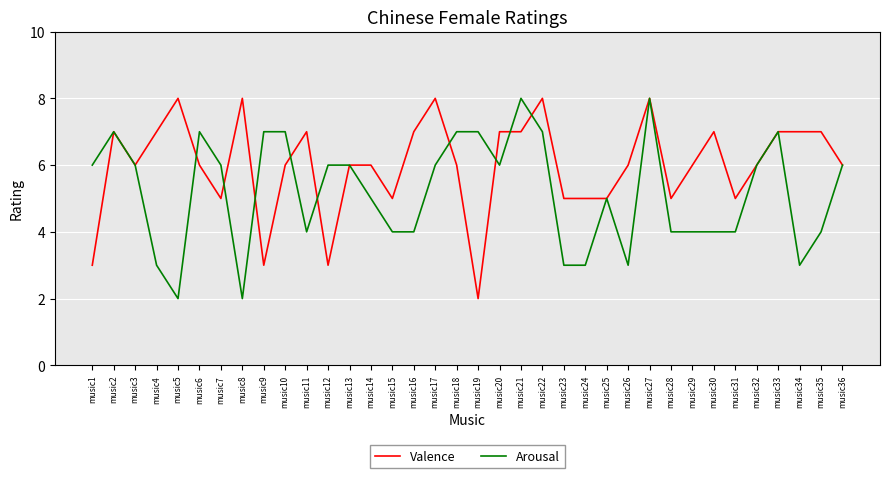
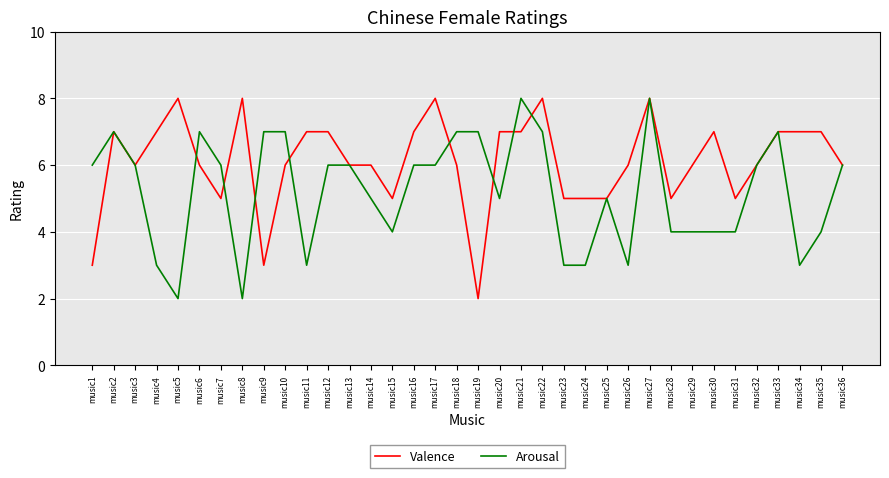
  {
    "Valence": {
      "music1": 3,
      "music4": 7,
      "music5": 8,
      "music6": 6,
      "music7": 5,
      "music8": 8,
      "music9": 3,
      "music10": 6,
      "music11": 7,
-     "music12": 3,
+     "music12": 7,
      "music14": 6,
      "music15": 5,
      "music16": 7,
      "music17": 8,
      "music18": 6,
      "music19": 2,
      "music20": 7,
      "music21": 7,
      "music22": 8,
      "music23": 5,
      "music24": 5,
      "music26": 6,
      "music28": 5,
      "music29": 6,
      "music30": 7,
      "music31": 5,
      "music34": 7,
      "music35": 7
    },
    "Arousal": {
      "music1": 6,
      "music4": 3,
      "music5": 2,
      "music6": 7,
      "music7": 6,
      "music8": 2,
      "music9": 7,
      "music10": 7,
-     "music11": 4,
+     "music11": 3,
      "music12": 6,
      "music14": 5,
      "music15": 4,
-     "music16": 4,
+     "music16": 6,
      "music17": 6,
      "music18": 7,
      "music19": 7,
-     "music20": 6,
+     "music20": 5,
      "music21": 8,
      "music22": 7,
      "music23": 3,
      "music24": 3,
      "music26": 3,
      "music28": 4,
      "music29": 4,
      "music30": 4,
      "music31": 4,
      "music34": 3,
      "music35": 4
    }
  }
